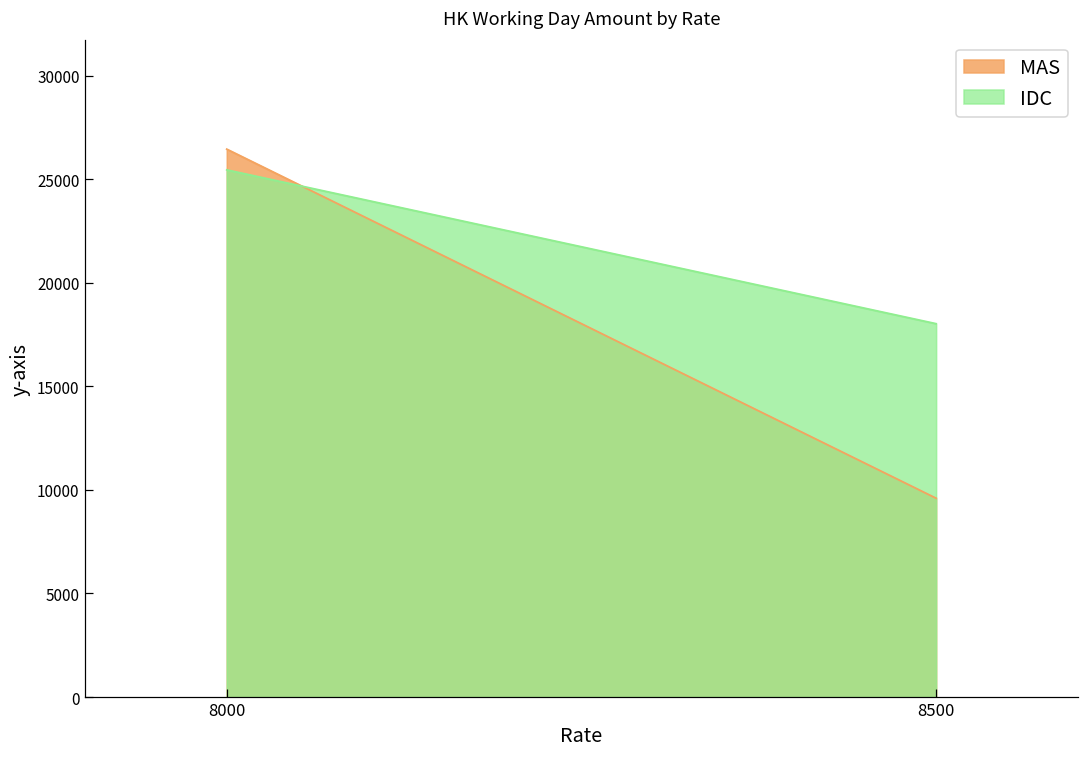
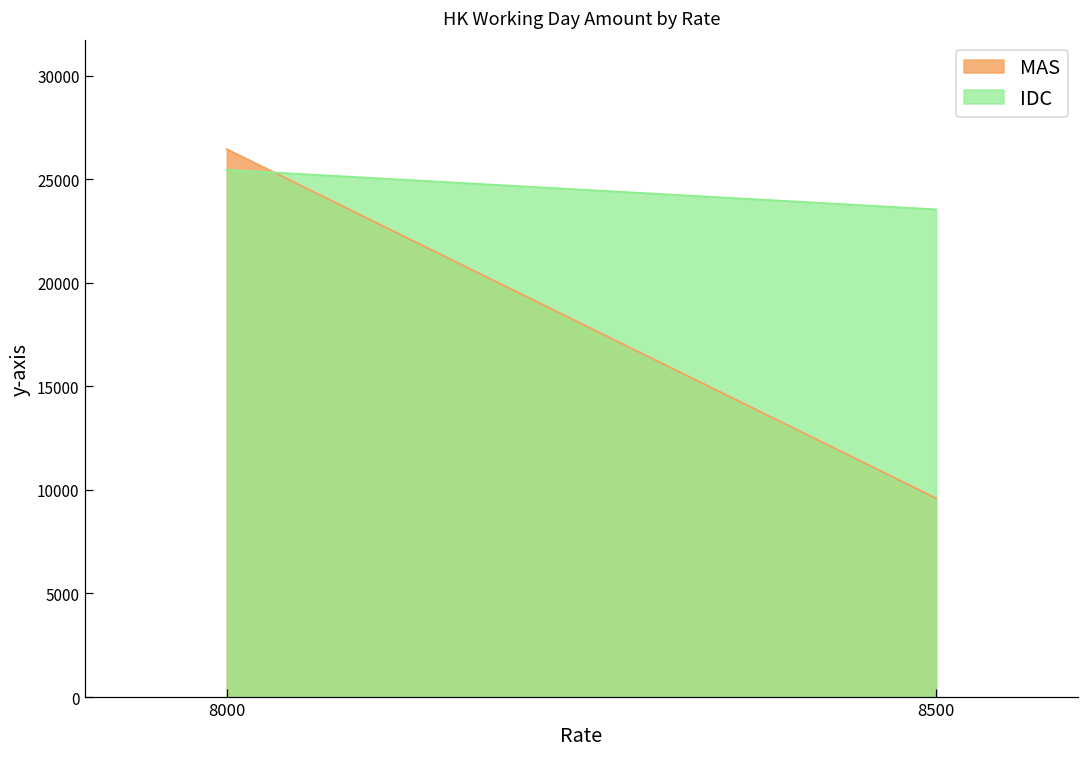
  {
    "MAS": {
      "8000": 26500,
      "8500": 9600
    },
    "IDC": {
      "8000": 25400,
-     "8500": 18000
+     "8500": 23500
    }
  }
